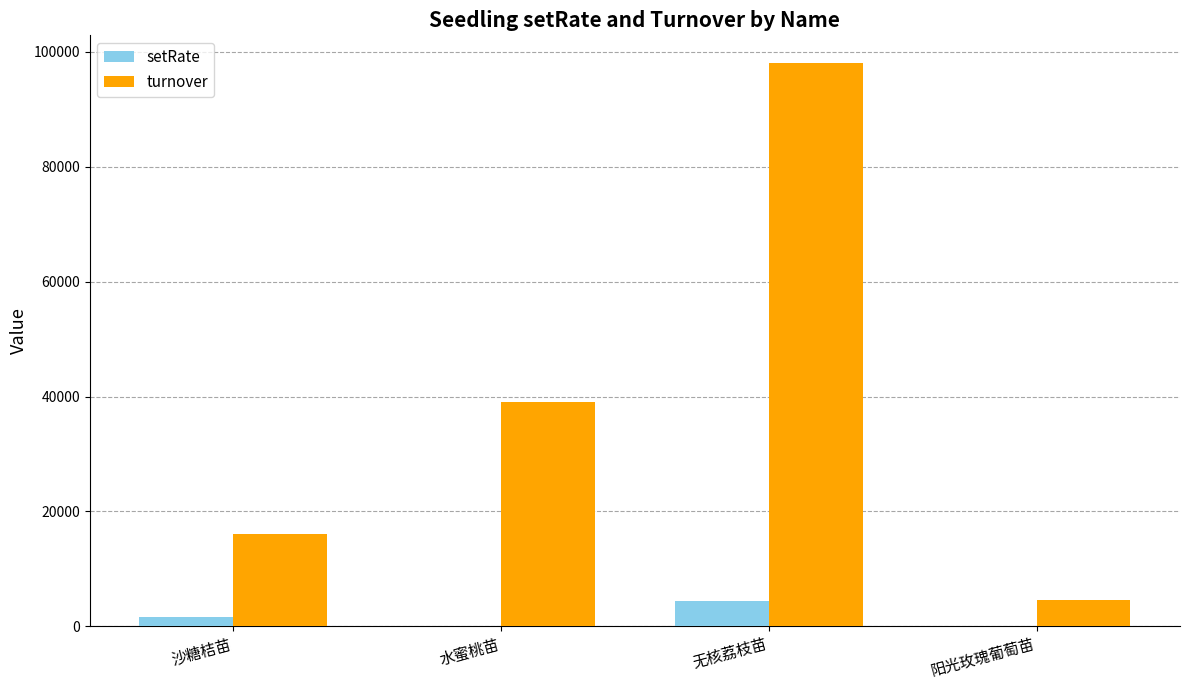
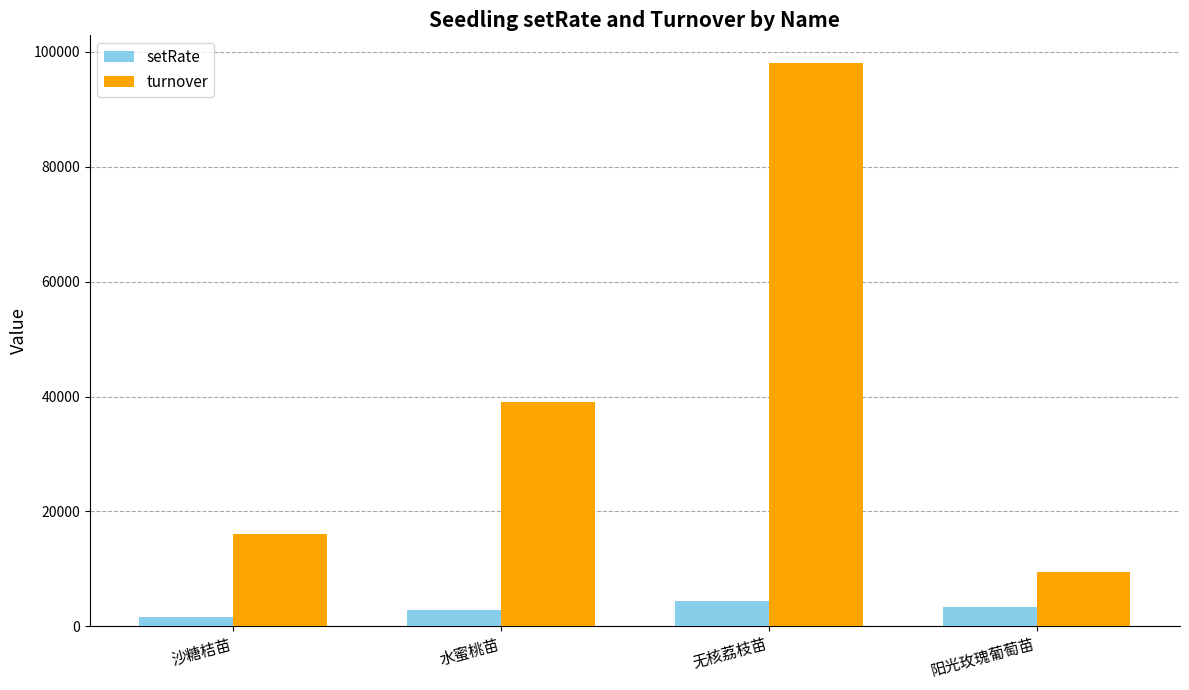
  {
    "setRate": {
      "沙糖桔苗": 2000,
-     "水蜜桃苗": 0,
+     "水蜜桃苗": 3000,
      "无核荔枝苗": 4000,
-     "阳光玫瑰葡萄苗": 0
+     "阳光玫瑰葡萄苗": 3000
    },
    "turnover": {
      "沙糖桔苗": 16000,
      "水蜜桃苗": 39000,
      "无核荔枝苗": 98000,
-     "阳光玫瑰葡萄苗": 4000
+     "阳光玫瑰葡萄苗": 9000
    }
  }
